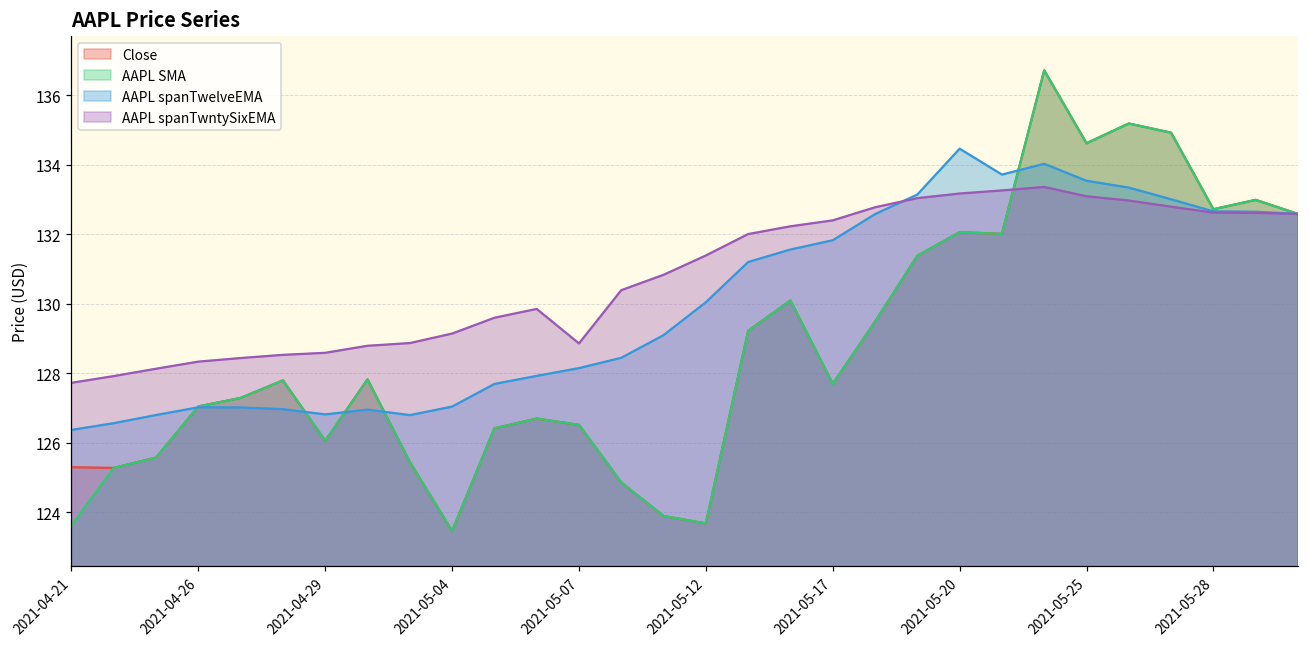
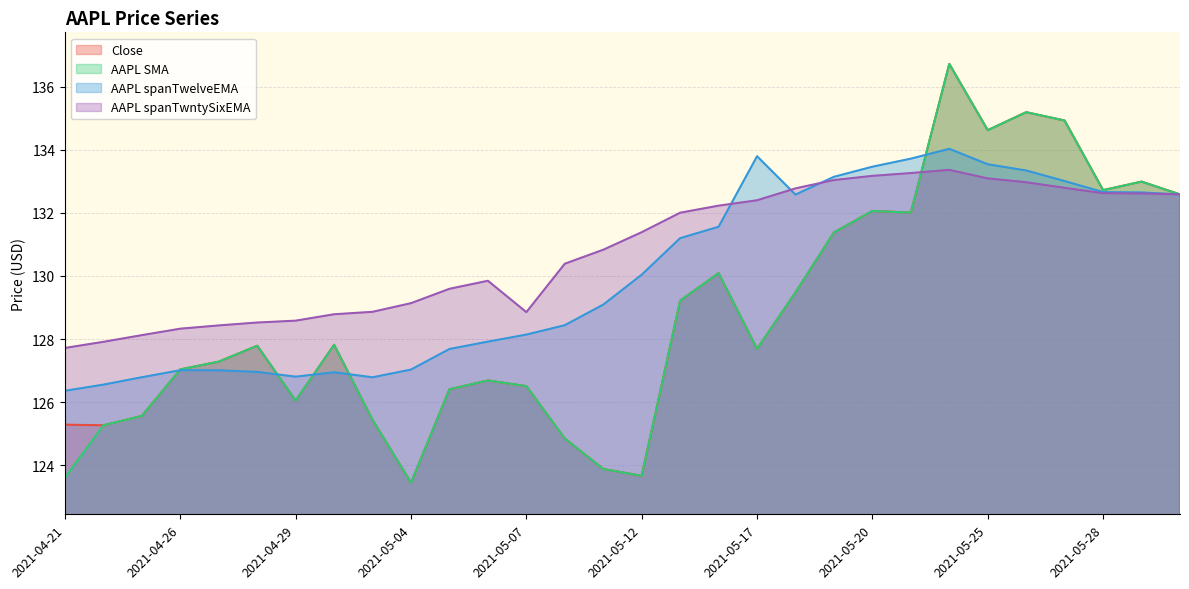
  {
    "Close": {
      "2021-04-21": 125.3
    },
    "AAPL SMA": {
      "2021-04-21": 123.6
    },
    "AAPL spanTwelveEMA": {
      "2021-04-21": 126.4,
      "2021-04-29": 126.8,
      "2021-05-04": 127.0,
      "2021-05-07": 128.1,
      "2021-05-12": 130.0,
-     "2021-05-17": 131.8,
-     "2021-05-20": 134.5,
+     "2021-05-17": 133.8,
+     "2021-05-20": 133.5,
      "2021-05-25": 133.5
    },
    "AAPL spanTwntySixEMA": {
      "2021-04-21": 127.7,
      "2021-04-26": 128.3,
      "2021-04-29": 128.6,
      "2021-05-04": 129.1,
      "2021-05-07": 128.9,
      "2021-05-12": 131.4,
      "2021-05-17": 132.4,
      "2021-05-20": 133.2,
      "2021-05-25": 133.1
    }
  }
